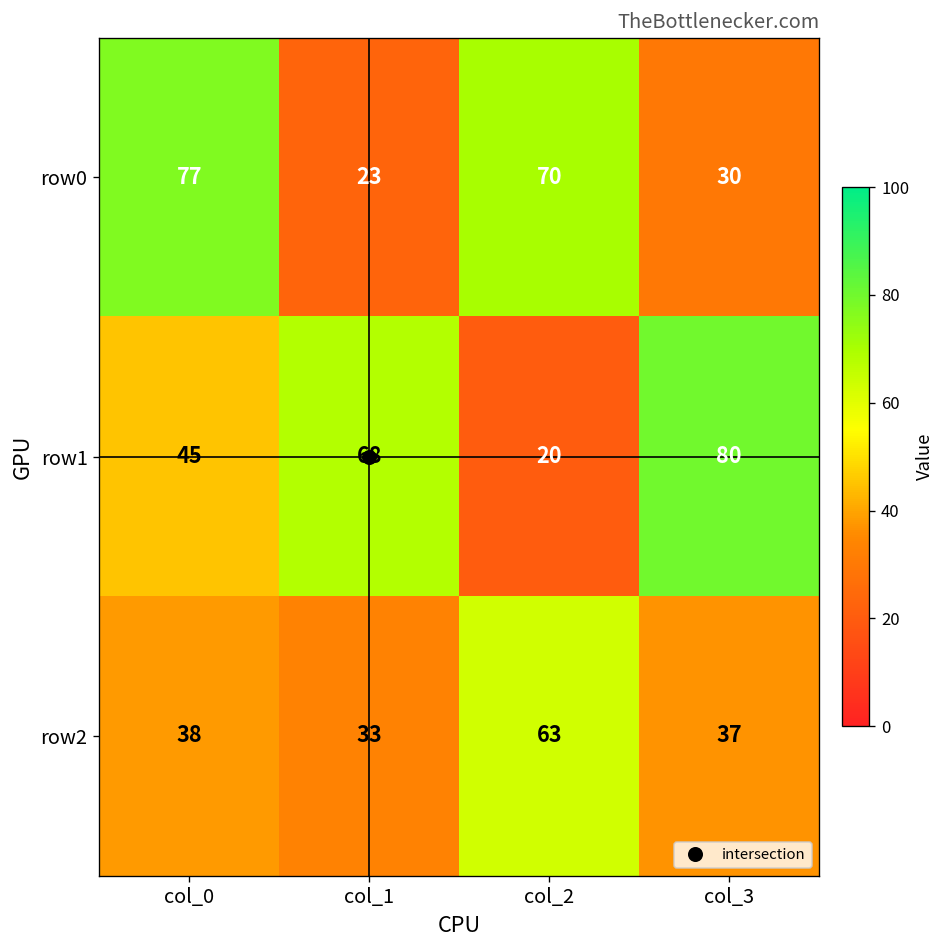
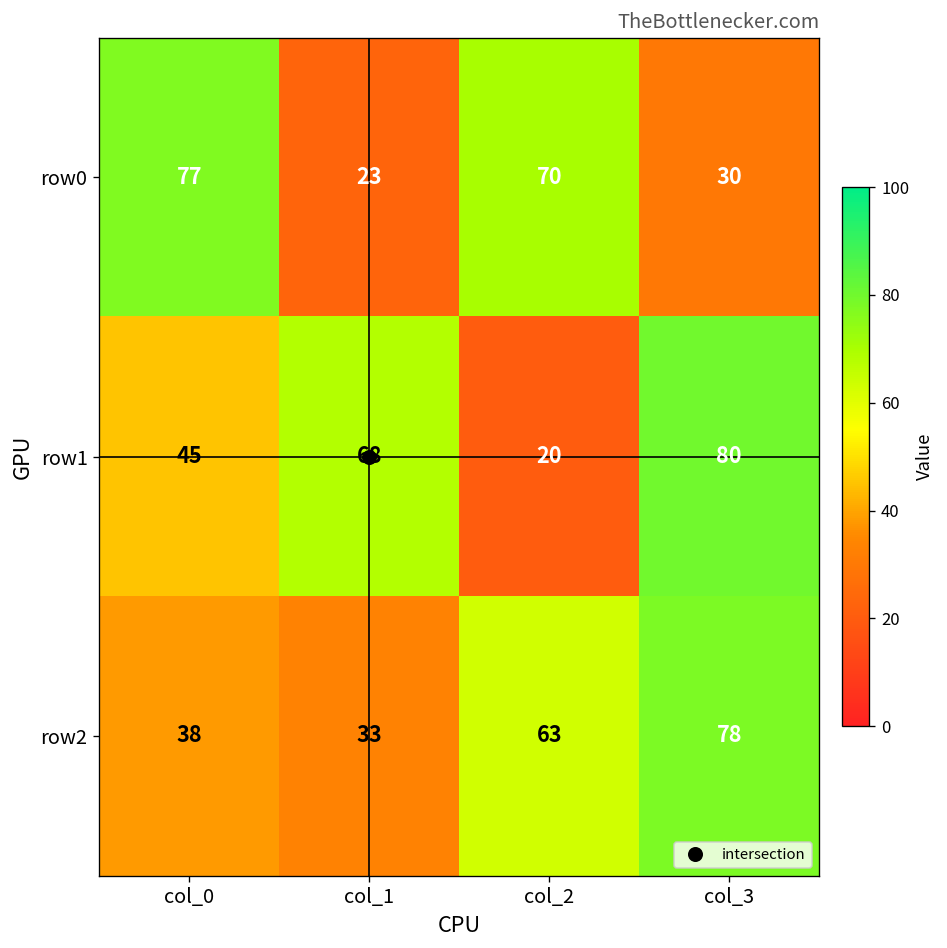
  {
    "row0": {
      "col_0": 77,
      "col_1": 23,
      "col_2": 70,
      "col_3": 30
    },
    "row1": {
      "col_0": 45,
      "col_2": 20,
      "col_3": 80
    },
    "row2": {
      "col_0": 38,
      "col_1": 33,
      "col_2": 63,
-     "col_3": 37
+     "col_3": 78
    }
  }
